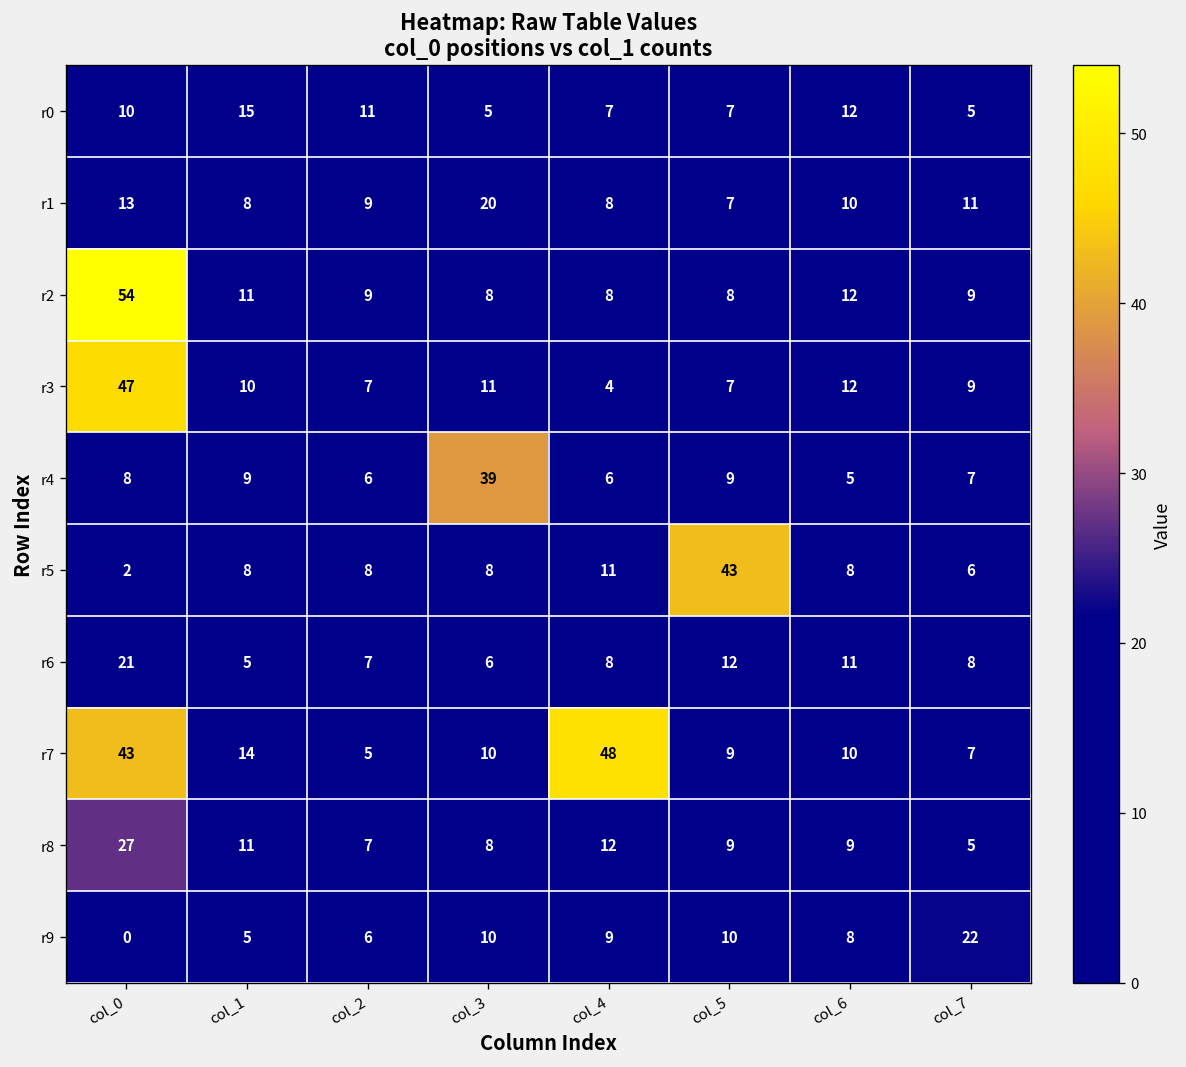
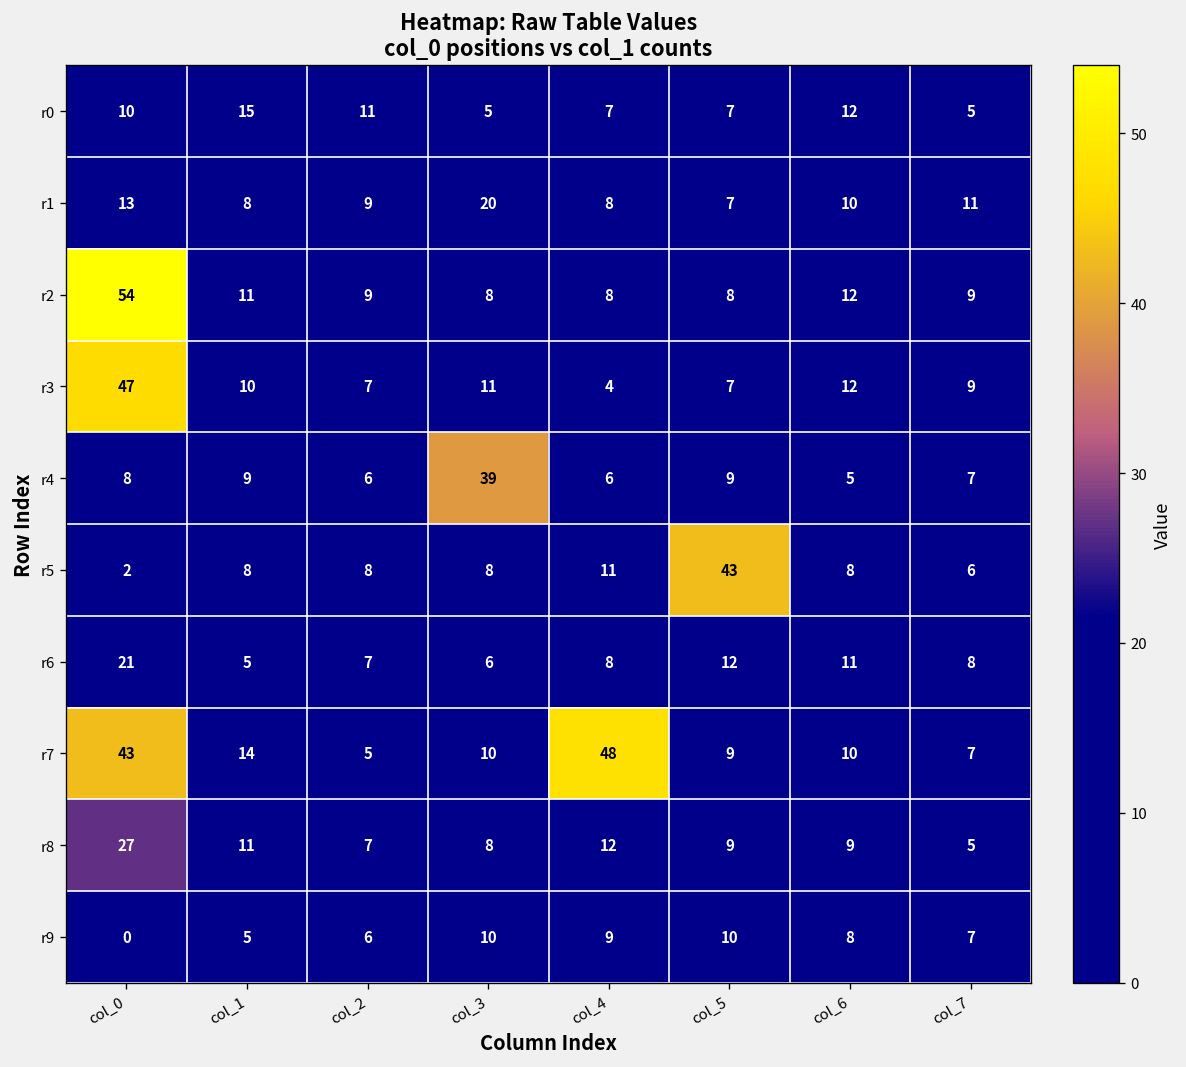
  {
    "r0": {
      "col_0": 10,
      "col_1": 15,
      "col_2": 11,
      "col_3": 5,
      "col_4": 7,
      "col_5": 7,
      "col_6": 12,
      "col_7": 5
    },
    "r1": {
      "col_0": 13,
      "col_1": 8,
      "col_2": 9,
      "col_3": 20,
      "col_4": 8,
      "col_5": 7,
      "col_6": 10,
      "col_7": 11
    },
    "r2": {
      "col_0": 54,
      "col_1": 11,
      "col_2": 9,
      "col_3": 8,
      "col_4": 8,
      "col_5": 8,
      "col_6": 12,
      "col_7": 9
    },
    "r3": {
      "col_0": 47,
      "col_1": 10,
      "col_2": 7,
      "col_3": 11,
      "col_4": 4,
      "col_5": 7,
      "col_6": 12,
      "col_7": 9
    },
    "r4": {
      "col_0": 8,
      "col_1": 9,
      "col_2": 6,
      "col_3": 39,
      "col_4": 6,
      "col_5": 9,
      "col_6": 5,
      "col_7": 7
    },
    "r5": {
      "col_0": 2,
      "col_1": 8,
      "col_2": 8,
      "col_3": 8,
      "col_4": 11,
      "col_5": 43,
      "col_6": 8,
      "col_7": 6
    },
    "r6": {
      "col_0": 21,
      "col_1": 5,
      "col_2": 7,
      "col_3": 6,
      "col_4": 8,
      "col_5": 12,
      "col_6": 11,
      "col_7": 8
    },
    "r7": {
      "col_0": 43,
      "col_1": 14,
      "col_2": 5,
      "col_3": 10,
      "col_4": 48,
      "col_5": 9,
      "col_6": 10,
      "col_7": 7
    },
    "r8": {
      "col_0": 27,
      "col_1": 11,
      "col_2": 7,
      "col_3": 8,
      "col_4": 12,
      "col_5": 9,
      "col_6": 9,
      "col_7": 5
    },
    "r9": {
      "col_0": 0,
      "col_1": 5,
      "col_2": 6,
      "col_3": 10,
      "col_4": 9,
      "col_5": 10,
      "col_6": 8,
-     "col_7": 22
+     "col_7": 7
    }
  }
